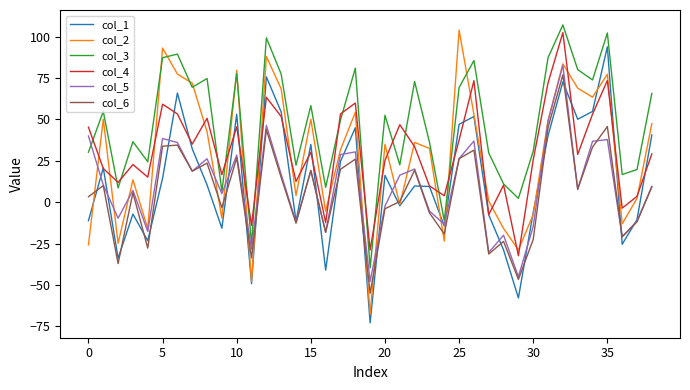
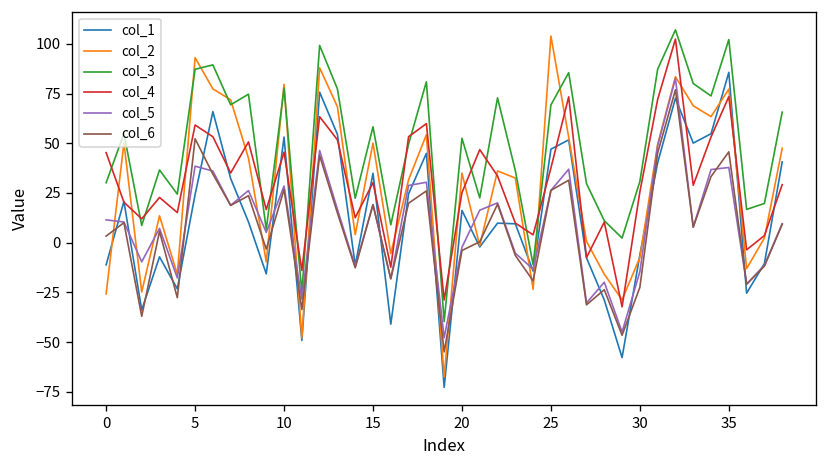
  {
    "col_1": {
      "0": -11,
-     "5": 14,
+     "5": 24,
      "10": 53,
      "15": 35,
      "20": 16,
      "25": 47,
-     "35": 94
+     "35": 86
    },
    "col_2": {
      "0": -26,
      "5": 93,
      "10": 80,
      "15": 50,
      "20": 35,
      "25": 104,
      "35": 77
    },
    "col_3": {
      "0": 30,
      "5": 87,
      "10": 78,
      "15": 58,
      "20": 53,
      "25": 69,
      "30": 31,
      "35": 102
    },
    "col_4": {
      "0": 45,
      "5": 59,
      "10": 46,
      "15": 30,
      "20": 25,
      "25": 38,
      "30": 26,
      "35": 73
    },
    "col_5": {
-     "0": 40,
+     "0": 11,
      "5": 38,
      "10": 28,
      "20": -2,
      "30": -15,
      "35": 38
    },
    "col_6": {
      "0": 3,
-     "5": 34,
+     "5": 52,
      "10": 27,
      "20": -4,
      "30": -22,
      "35": 46
    }
  }
